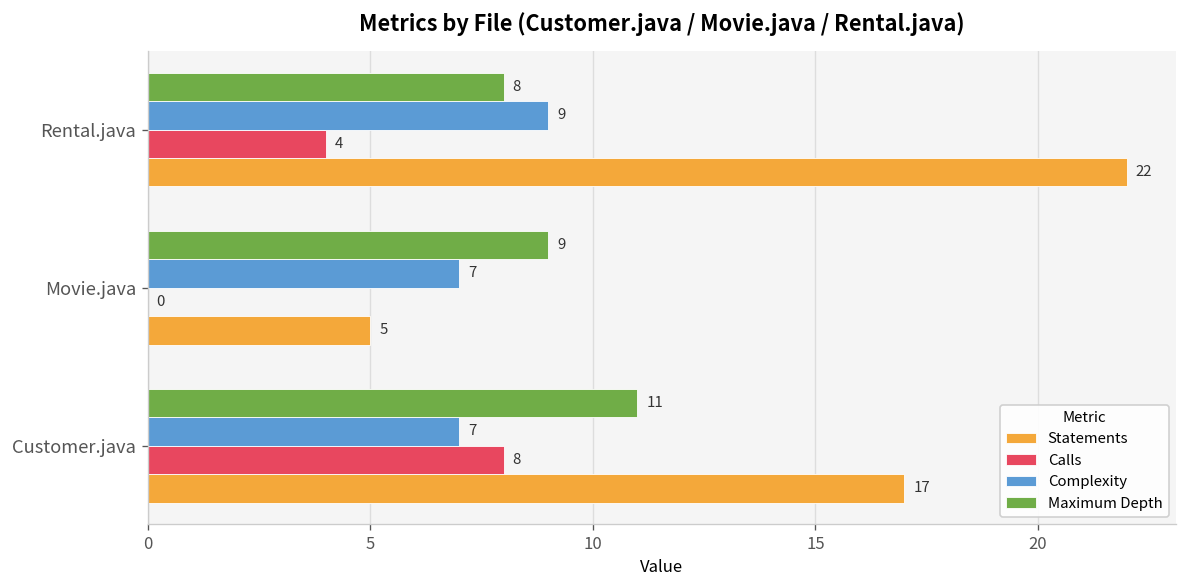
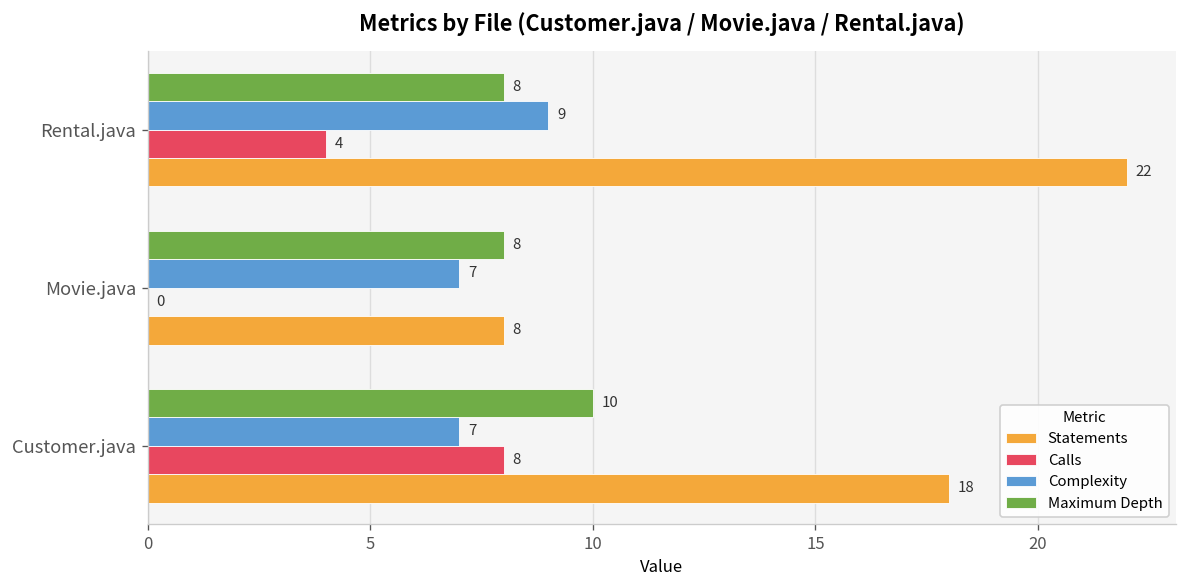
  {
    "Statements": {
      "Rental.java": 22,
-     "Movie.java": 5,
-     "Customer.java": 17
+     "Movie.java": 8,
+     "Customer.java": 18
    },
    "Calls": {
      "Rental.java": 4,
      "Movie.java": 0,
      "Customer.java": 8
    },
    "Complexity": {
      "Rental.java": 9,
      "Movie.java": 7,
      "Customer.java": 7
    },
    "Maximum Depth": {
      "Rental.java": 8,
-     "Movie.java": 9,
-     "Customer.java": 11
+     "Movie.java": 8,
+     "Customer.java": 10
    }
  }
